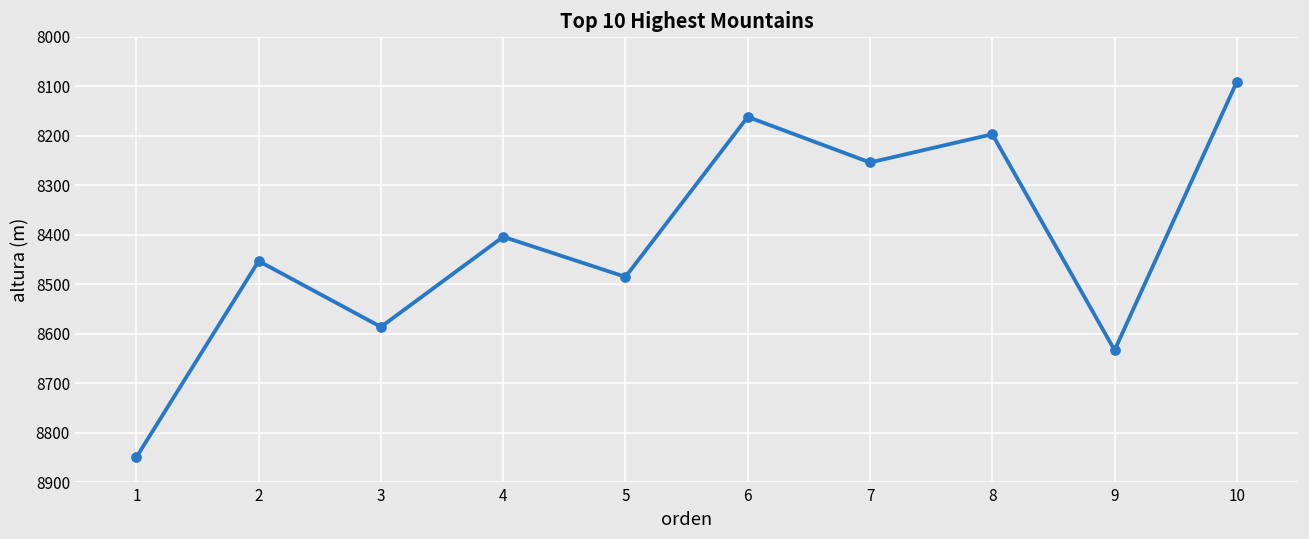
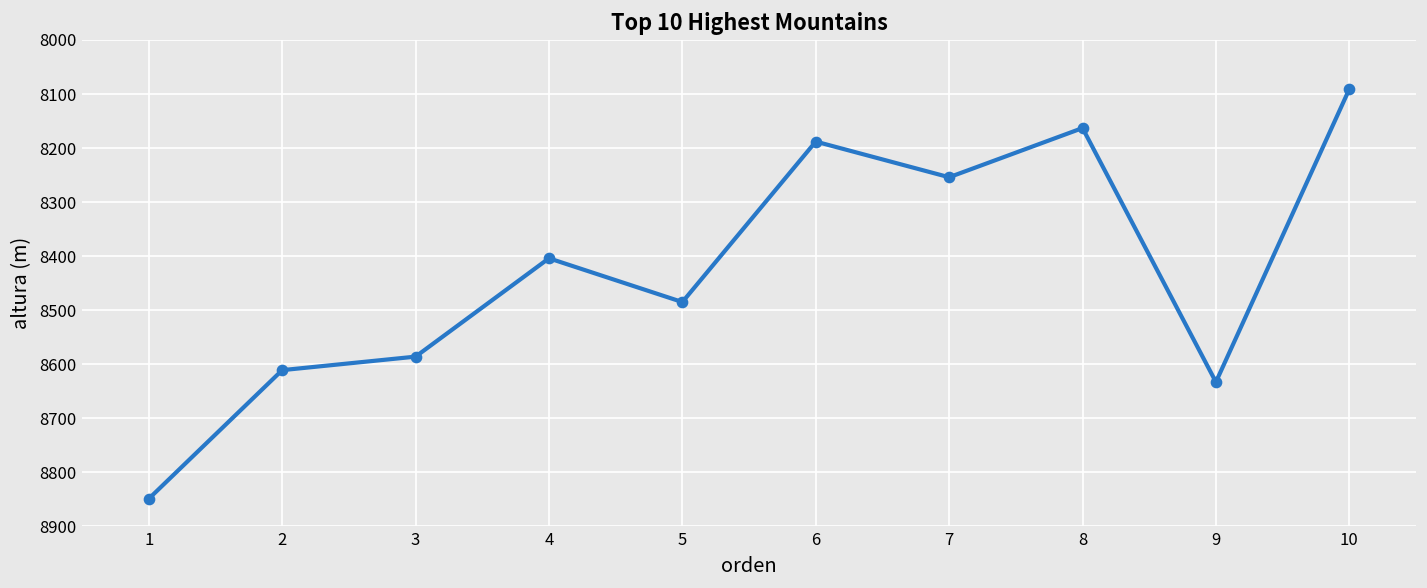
  {
    "1": 8850,
-   "2": 8450,
+   "2": 8610,
    "3": 8590,
    "4": 8400,
    "5": 8490,
-   "6": 8160,
+   "6": 8190,
    "7": 8250,
-   "8": 8200,
+   "8": 8160,
    "9": 8630,
    "10": 8090
  }
